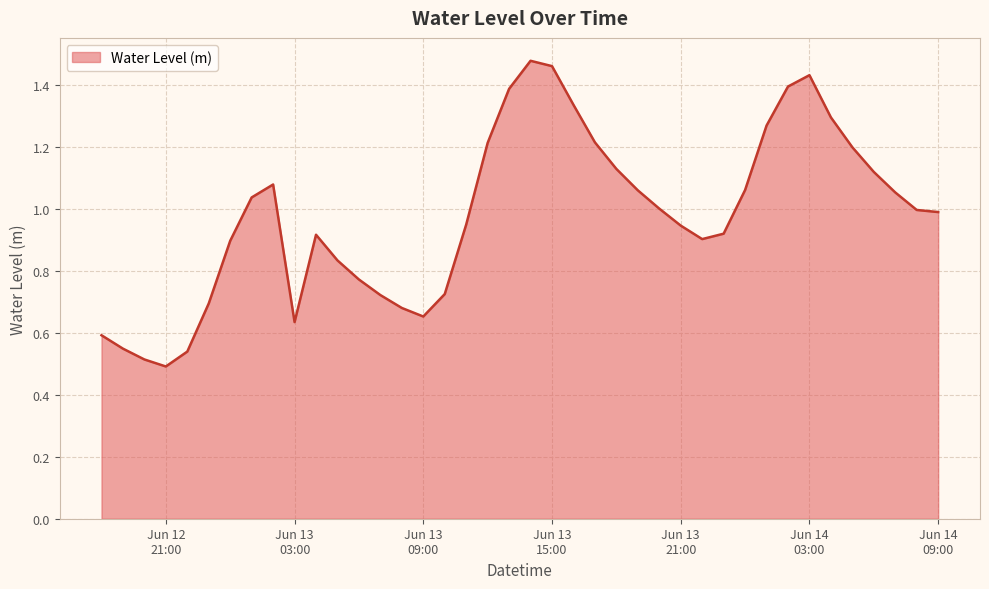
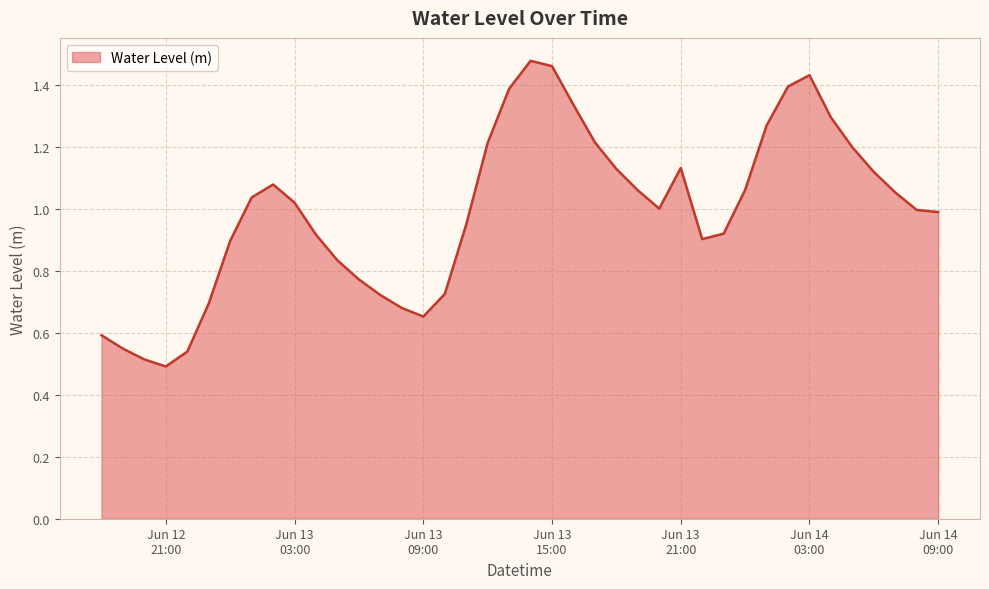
  {
    "Jun 12 21:00": 0.49,
-   "Jun 13 03:00": 0.63,
+   "Jun 13 03:00": 1.02,
    "Jun 13 09:00": 0.65,
    "Jun 13 15:00": 1.46,
-   "Jun 13 21:00": 0.95,
+   "Jun 13 21:00": 1.13,
    "Jun 14 03:00": 1.43,
    "Jun 14 09:00": 0.99
  }
